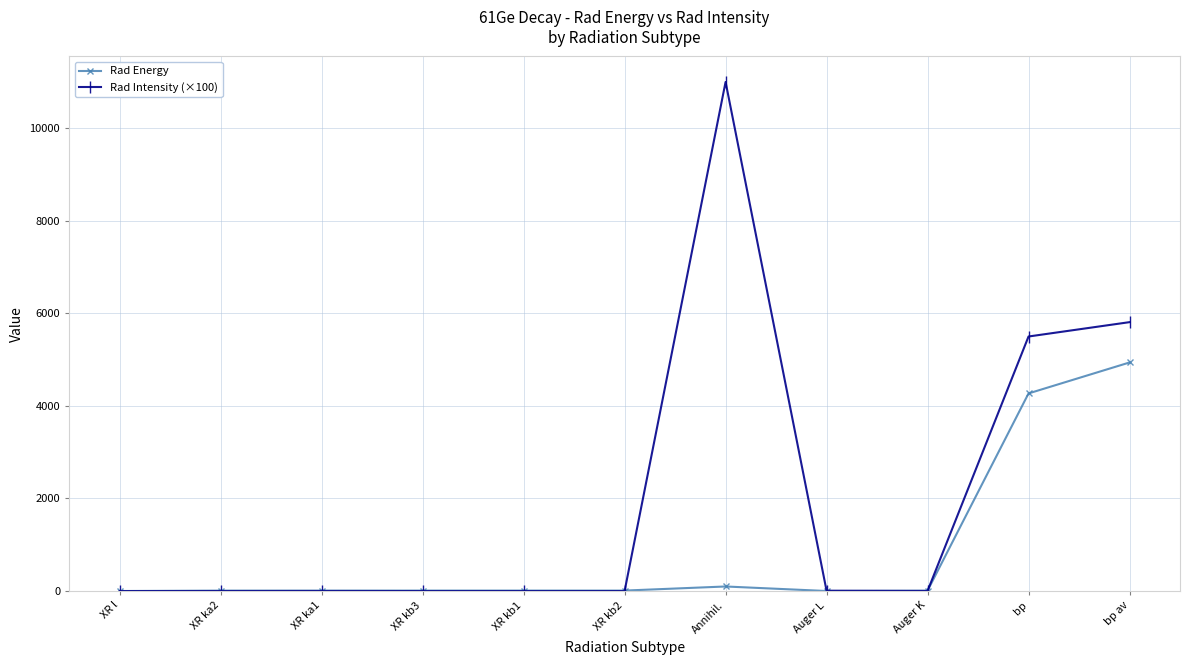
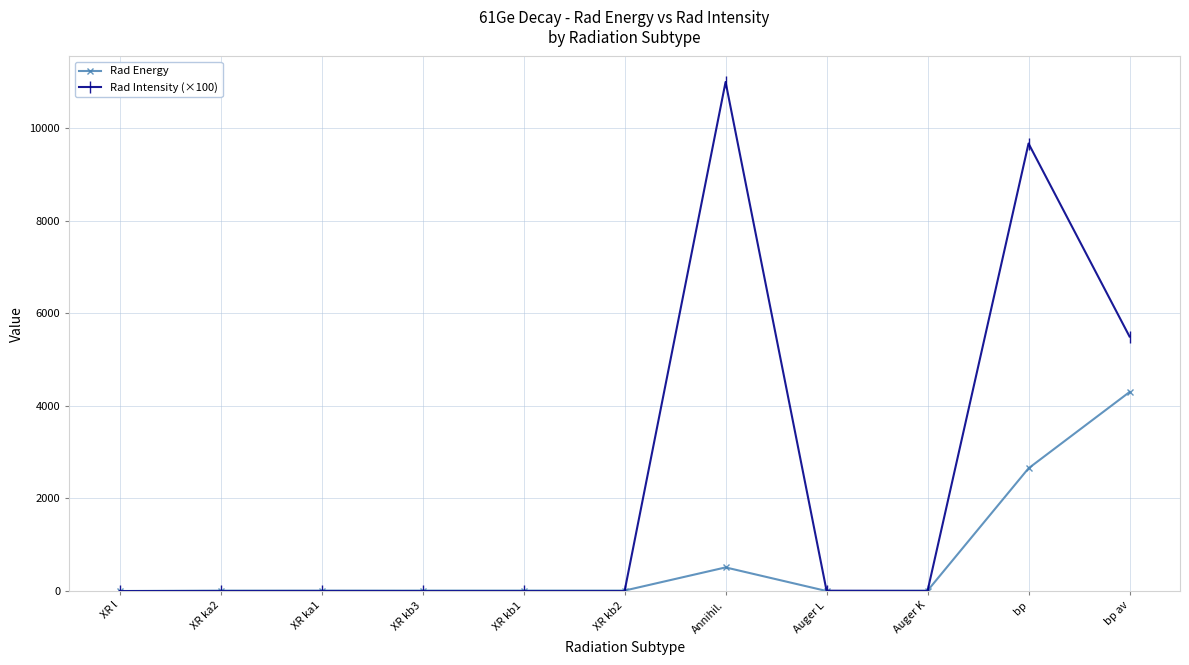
  {
    "Rad Energy": {
-     "Annihil.": 100,
-     "bp": 4300,
-     "bp av": 4900
+     "Annihil.": 500,
+     "bp": 2700,
+     "bp av": 4300
    },
    "Rad Intensity (×100)": {
      "Annihil.": 11000,
-     "bp": 5500,
-     "bp av": 5800
+     "bp": 9700,
+     "bp av": 5500
    }
  }
